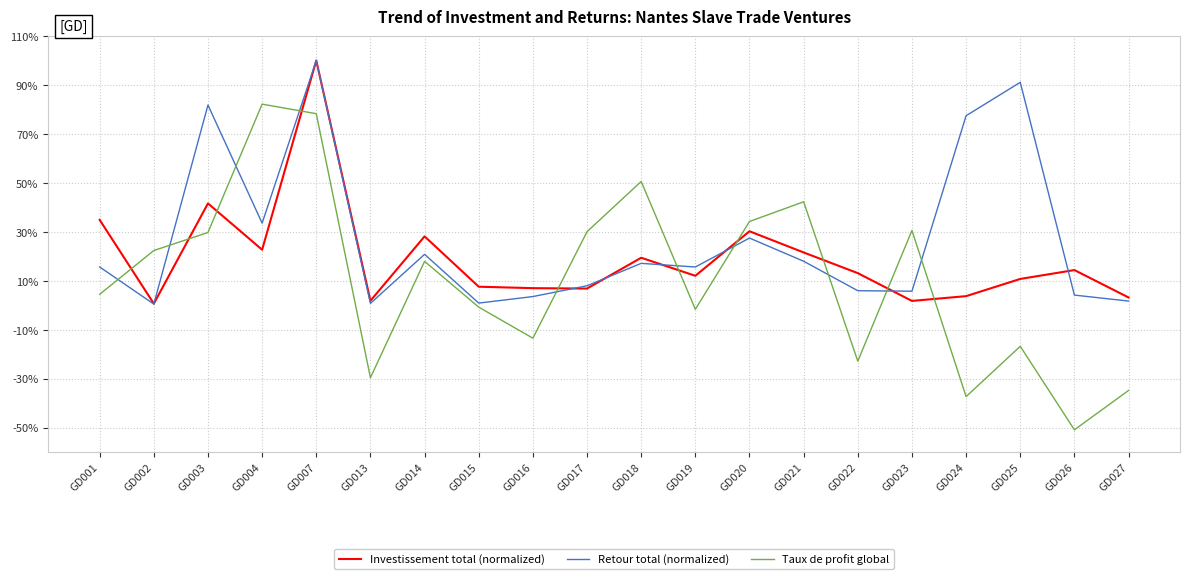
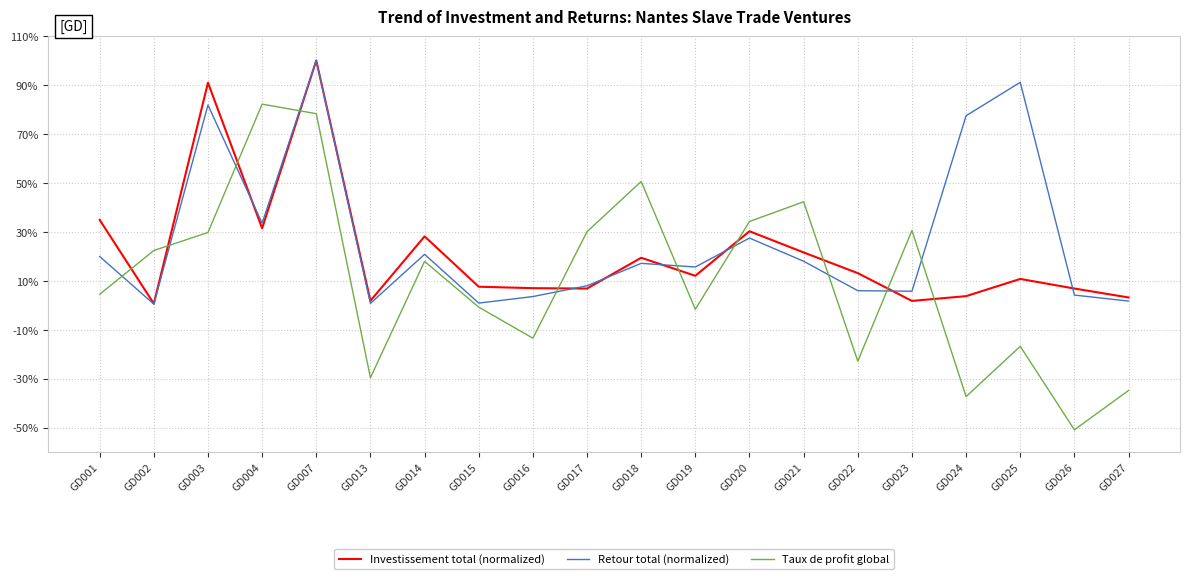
  {
    "Investissement total (normalized)": {
      "GD001": "35%",
-     "GD003": "42%",
-     "GD004": "23%",
+     "GD003": "91%",
+     "GD004": "31%",
      "GD013": "2%",
      "GD014": "28%",
      "GD015": "8%",
      "GD016": "7%",
      "GD017": "7%",
      "GD018": "19%",
      "GD019": "12%",
      "GD020": "30%",
      "GD021": "22%",
      "GD022": "13%",
      "GD023": "2%",
      "GD024": "4%",
      "GD025": "11%",
-     "GD026": "14%",
+     "GD026": "7%",
      "GD027": "3%"
    },
    "Retour total (normalized)": {
-     "GD001": "16%",
+     "GD001": "20%",
      "GD003": "82%",
      "GD004": "34%",
      "GD013": "1%",
      "GD014": "21%",
      "GD015": "1%",
      "GD016": "4%",
      "GD017": "8%",
      "GD018": "17%",
      "GD019": "16%",
      "GD020": "27%",
      "GD021": "18%",
      "GD022": "6%",
      "GD023": "6%",
      "GD024": "77%",
      "GD025": "91%",
      "GD026": "4%",
      "GD027": "2%"
    },
    "Taux de profit global": {
      "GD001": "4%",
      "GD002": "22%",
      "GD003": "30%",
      "GD004": "82%",
      "GD007": "78%",
      "GD013": "-30%",
      "GD014": "18%",
      "GD015": "-1%",
      "GD016": "-13%",
      "GD017": "30%",
      "GD018": "51%",
      "GD019": "-2%",
      "GD020": "34%",
      "GD021": "42%",
      "GD022": "-23%",
      "GD023": "31%",
      "GD024": "-37%",
      "GD025": "-17%",
      "GD026": "-51%",
      "GD027": "-35%"
    }
  }
